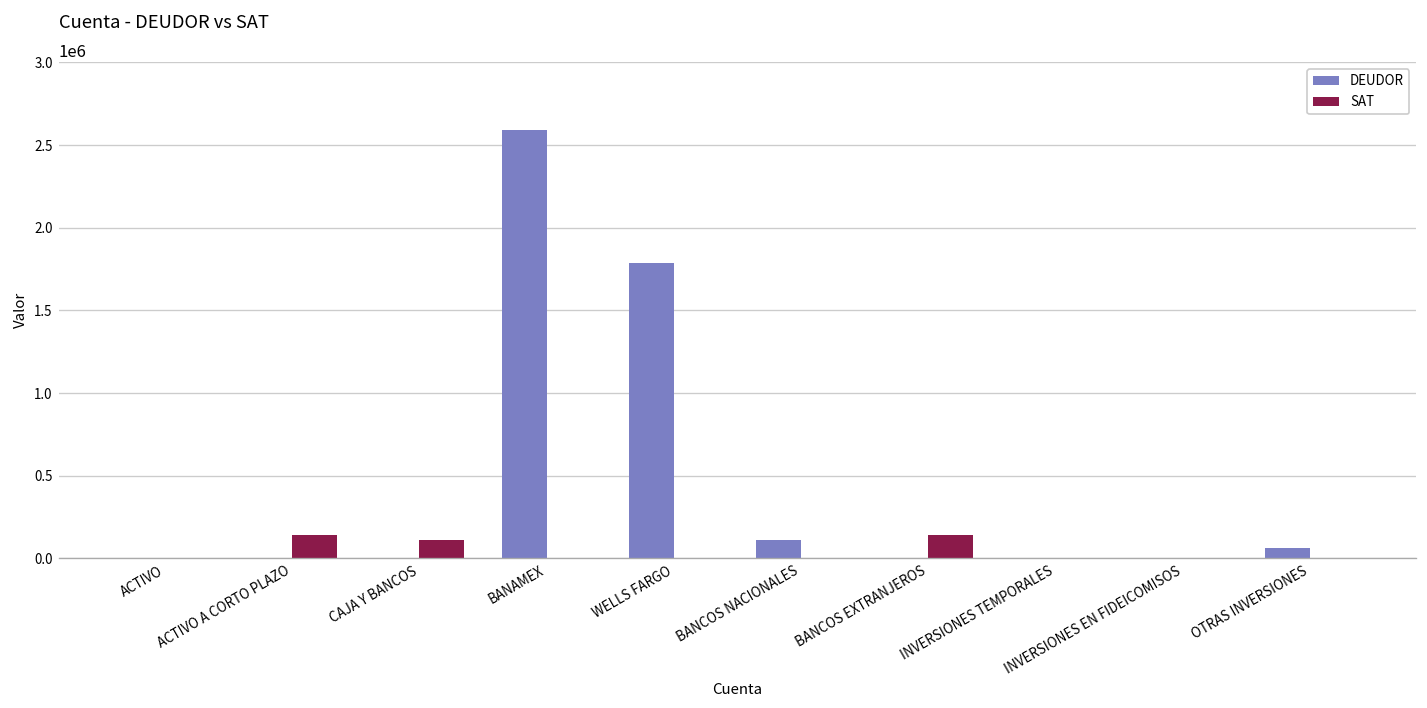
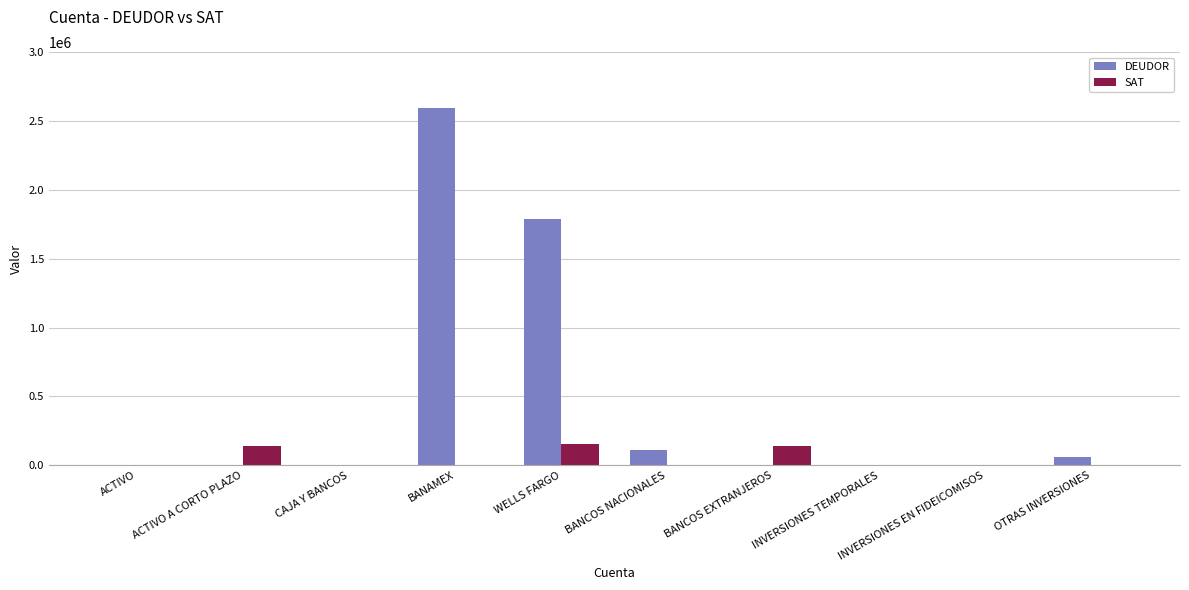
  {
    "DEUDOR": {
      "ACTIVO": 0,
      "ACTIVO A CORTO PLAZO": 0,
      "CAJA Y BANCOS": 0,
      "BANAMEX": 2590000,
      "WELLS FARGO": 1790000,
      "BANCOS NACIONALES": 110000,
      "BANCOS EXTRANJEROS": 0,
      "INVERSIONES TEMPORALES": 0,
      "INVERSIONES EN FIDEICOMISOS": 0,
      "OTRAS INVERSIONES": 60000
    },
    "SAT": {
      "ACTIVO A CORTO PLAZO": 140000,
-     "CAJA Y BANCOS": 110000,
+     "CAJA Y BANCOS": 0,
      "BANAMEX": 0,
-     "WELLS FARGO": 0,
+     "WELLS FARGO": 150000,
      "BANCOS EXTRANJEROS": 140000,
      "INVERSIONES EN FIDEICOMISOS": 0
    }
  }
